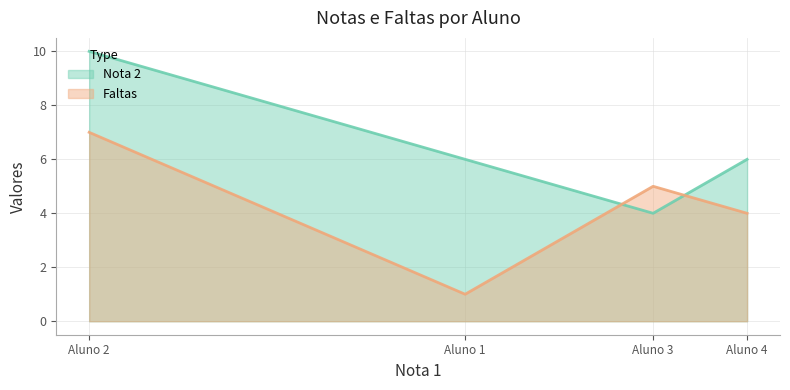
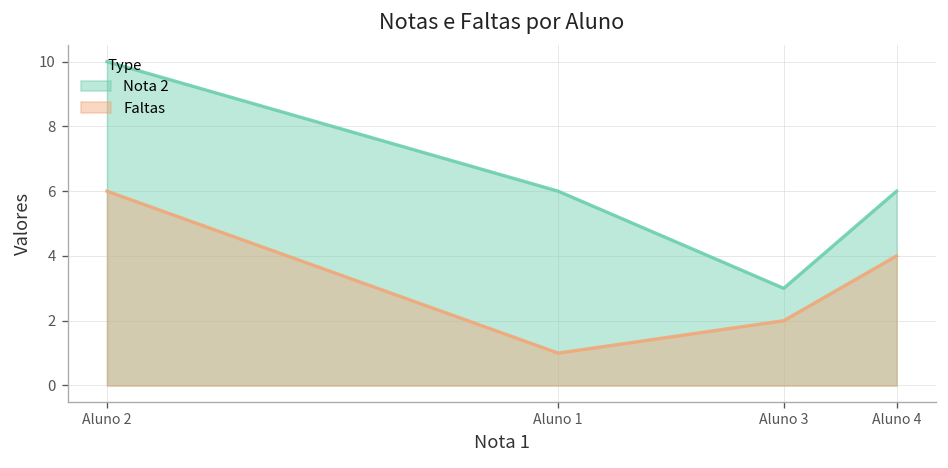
  {
    "Nota 2": {
      "Aluno 2": 10,
      "Aluno 1": 6,
-     "Aluno 3": 4,
+     "Aluno 3": 3,
      "Aluno 4": 6
    },
    "Faltas": {
-     "Aluno 2": 7,
+     "Aluno 2": 6,
      "Aluno 1": 1,
-     "Aluno 3": 5,
+     "Aluno 3": 2,
      "Aluno 4": 4
    }
  }
